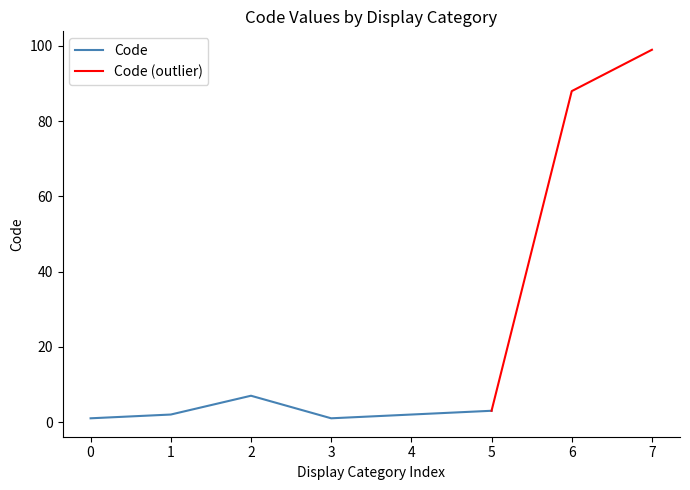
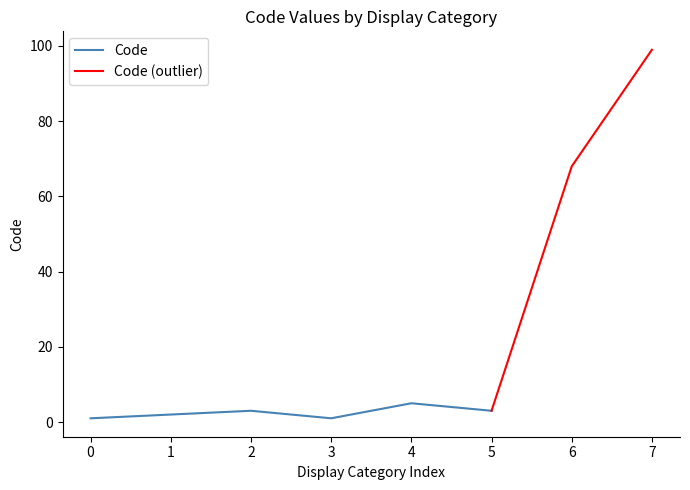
  {
    "Code": {
      "0": 1,
      "1": 2,
-     "2": 7,
+     "2": 3,
      "3": 1,
-     "4": 2
+     "4": 5
    },
    "Code (outlier)": {
-     "6": 88,
+     "6": 68,
      "7": 99
    }
  }
